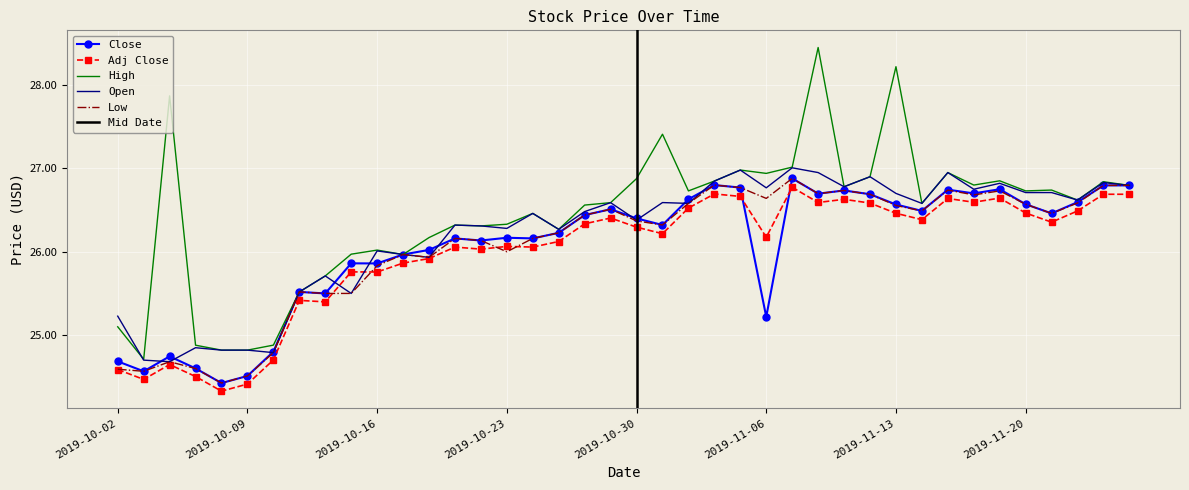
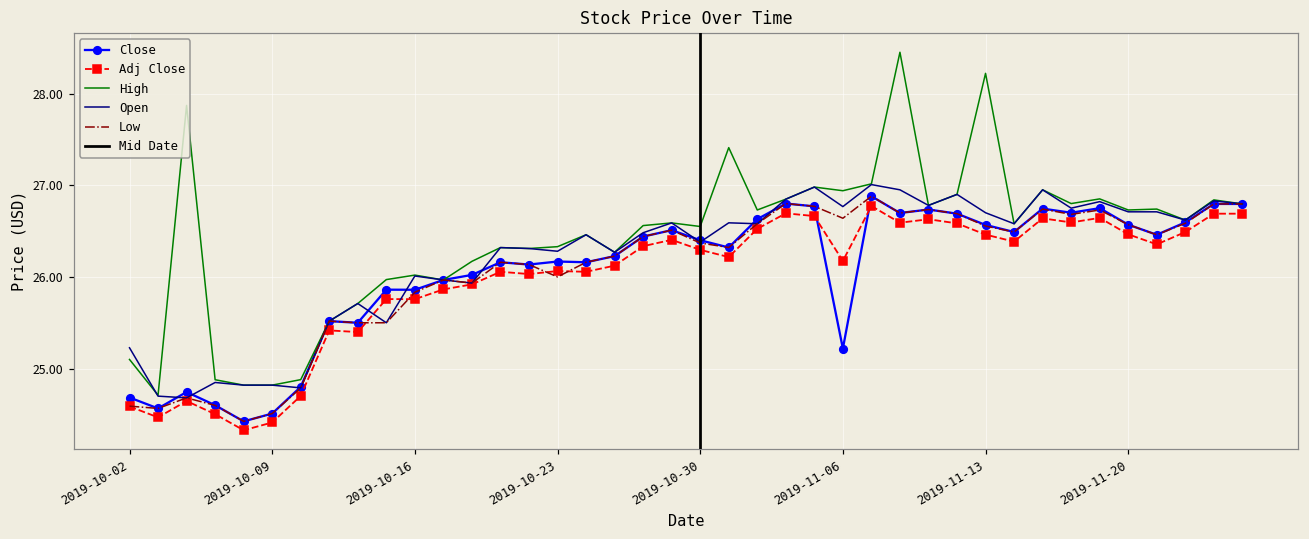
  {
    "Close": {
      "2019-10-02": 24.7,
      "2019-10-23": 26.2,
      "2019-11-06": 25.2
    },
    "Adj Close": {
      "2019-10-09": 24.4,
      "2019-10-16": 25.8,
      "2019-10-23": 26.1,
      "2019-10-30": 26.3,
      "2019-11-06": 26.2,
      "2019-11-13": 26.5,
      "2019-11-20": 26.5
    },
    "High": {
      "2019-10-02": 25.1,
      "2019-10-23": 26.3,
-     "2019-10-30": 26.9,
+     "2019-10-30": 26.5,
      "2019-11-06": 26.9,
      "2019-11-13": 28.2
    },
    "Open": {
      "2019-10-02": 25.2,
      "2019-10-23": 26.3,
      "2019-11-06": 26.8,
      "2019-11-13": 26.7
    },
    "Low": {
      "2019-10-23": 26.0,
      "2019-11-06": 26.6
    }
  }
